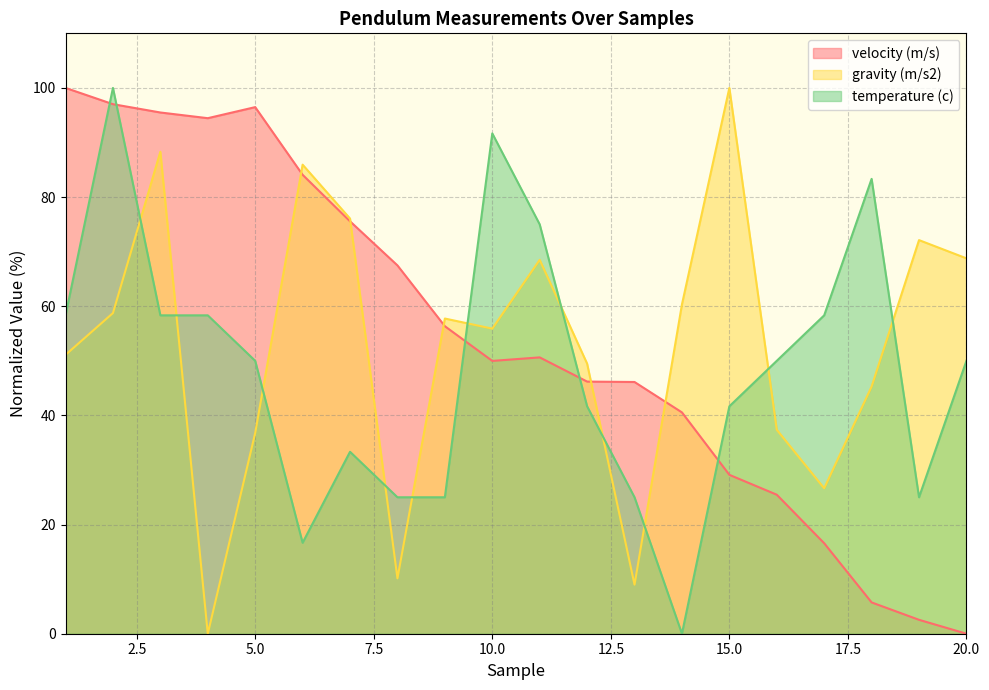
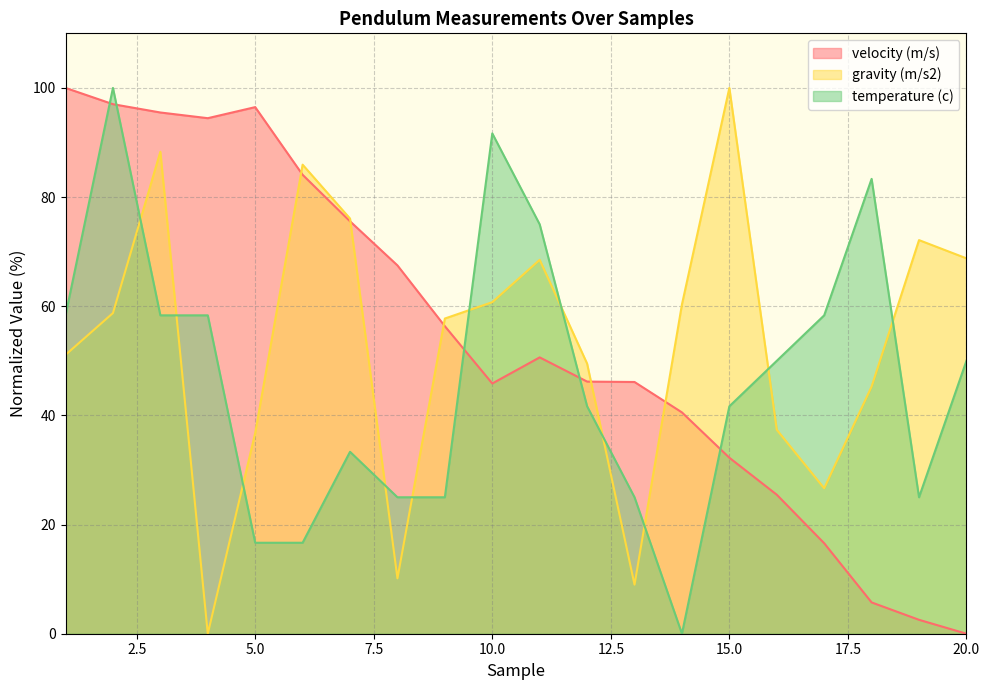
  {
    "velocity (m/s)": {
      "5.0": 96,
-     "10.0": 50,
-     "15.0": 29,
+     "10.0": 46,
+     "15.0": 32,
      "20.0": 0
    },
    "gravity (m/s2)": {
      "5.0": 37,
-     "10.0": 56,
+     "10.0": 61,
      "15.0": 100,
      "20.0": 69
    },
    "temperature (c)": {
-     "5.0": 50,
+     "5.0": 17,
      "10.0": 92,
      "15.0": 42,
      "20.0": 50
    }
  }
